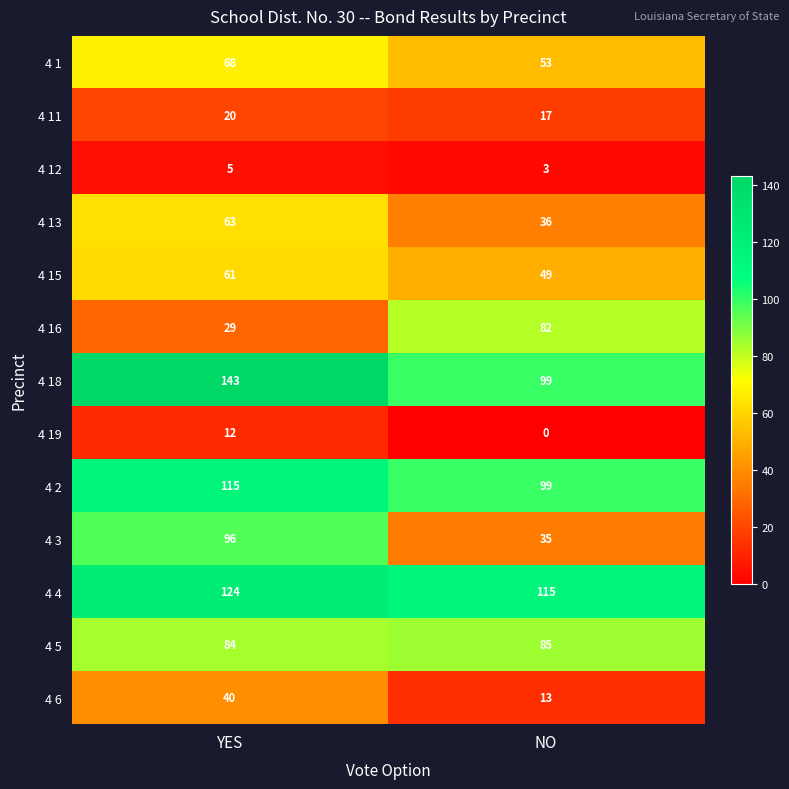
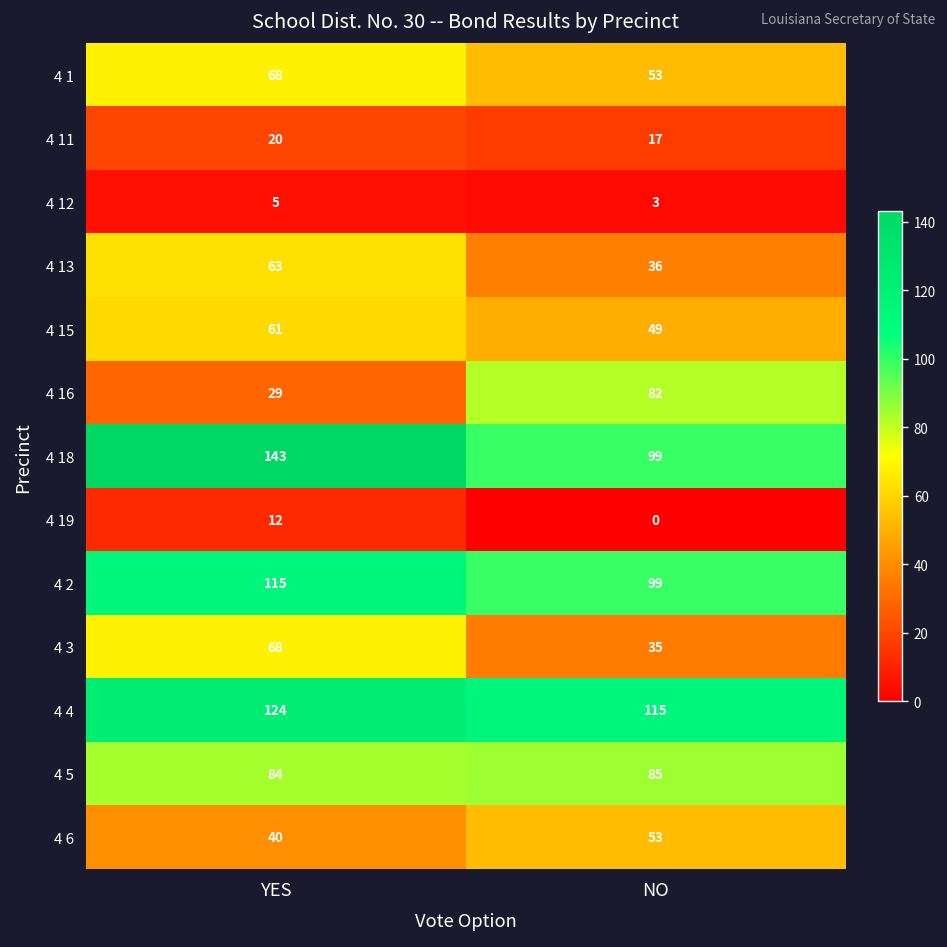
  {
    "4 1": {
      "YES": 68,
      "NO": 53
    },
    "4 11": {
      "YES": 20,
      "NO": 17
    },
    "4 12": {
      "YES": 5,
      "NO": 3
    },
    "4 13": {
      "YES": 63,
      "NO": 36
    },
    "4 15": {
      "YES": 61,
      "NO": 49
    },
    "4 16": {
      "YES": 29,
      "NO": 82
    },
    "4 18": {
      "YES": 143,
      "NO": 99
    },
    "4 19": {
      "YES": 12,
      "NO": 0
    },
    "4 2": {
      "YES": 115,
      "NO": 99
    },
    "4 3": {
-     "YES": 96,
+     "YES": 68,
      "NO": 35
    },
    "4 4": {
      "YES": 124,
      "NO": 115
    },
    "4 5": {
      "YES": 84,
      "NO": 85
    },
    "4 6": {
      "YES": 40,
-     "NO": 13
+     "NO": 53
    }
  }
